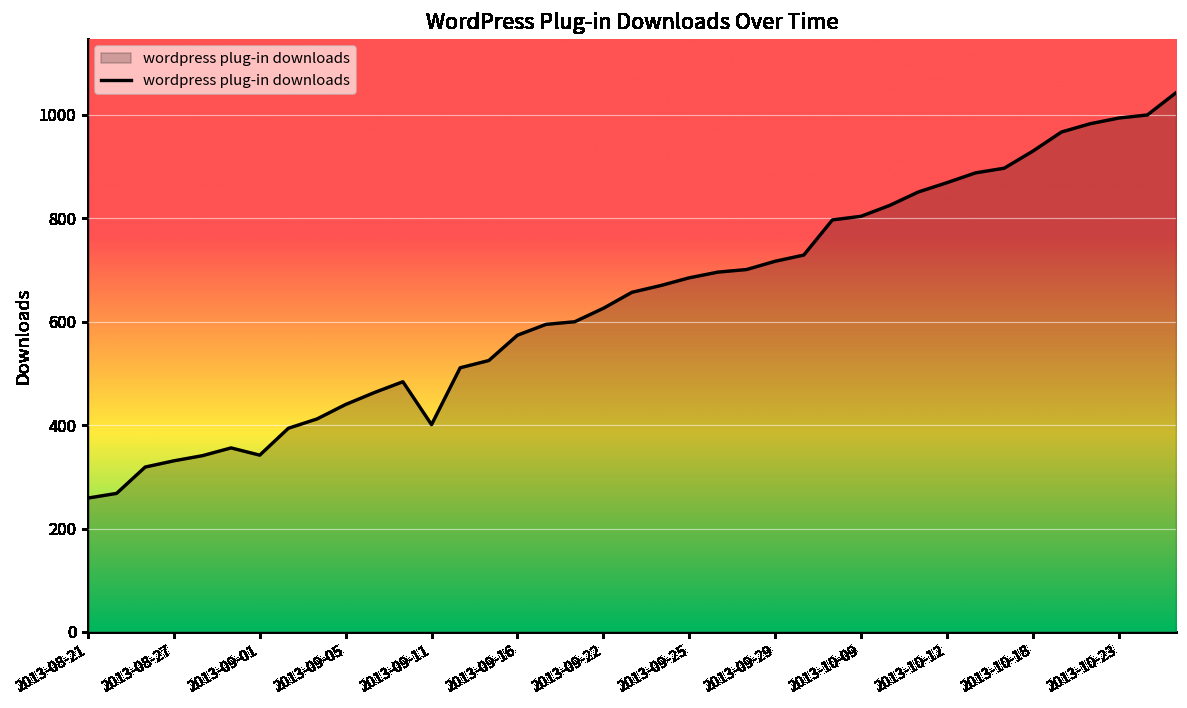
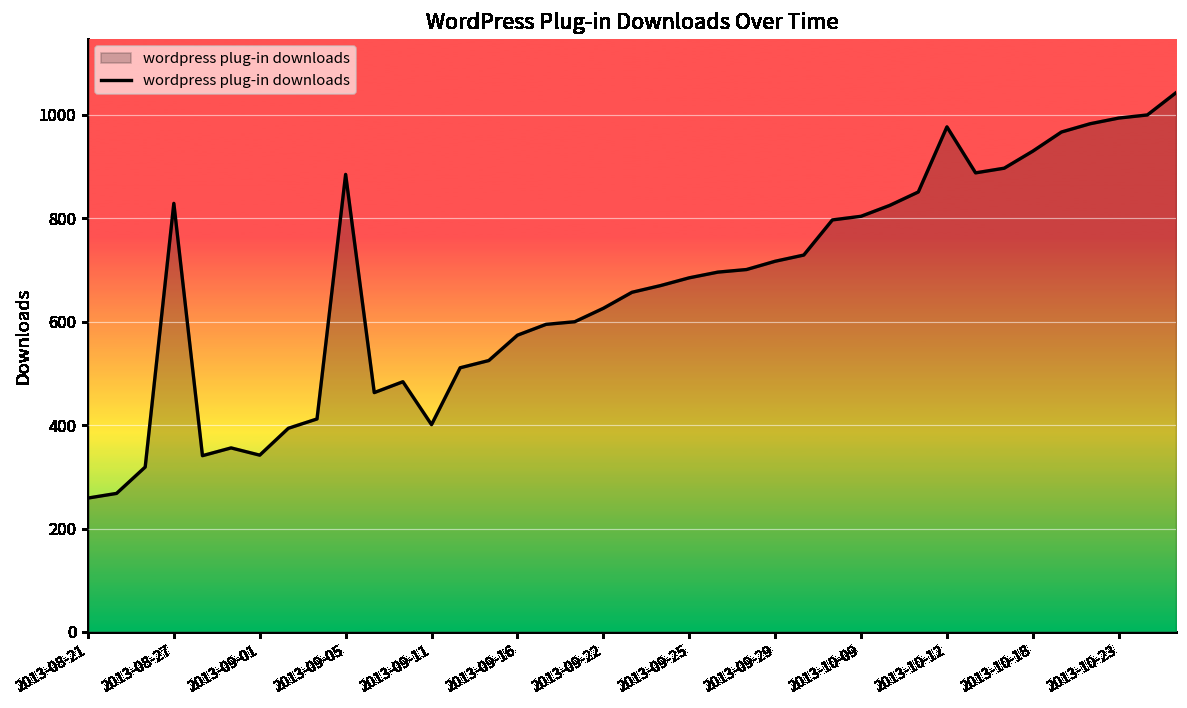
  {
    "2013-08-21": 260,
-   "2013-08-27": 330,
+   "2013-08-27": 830,
    "2013-09-01": 340,
-   "2013-09-05": 440,
+   "2013-09-05": 890,
    "2013-09-11": 400,
    "2013-09-16": 570,
    "2013-09-22": 630,
    "2013-09-25": 690,
    "2013-09-29": 720,
    "2013-10-09": 800,
-   "2013-10-12": 870,
+   "2013-10-12": 980,
    "2013-10-18": 930,
    "2013-10-23": 990
  }
